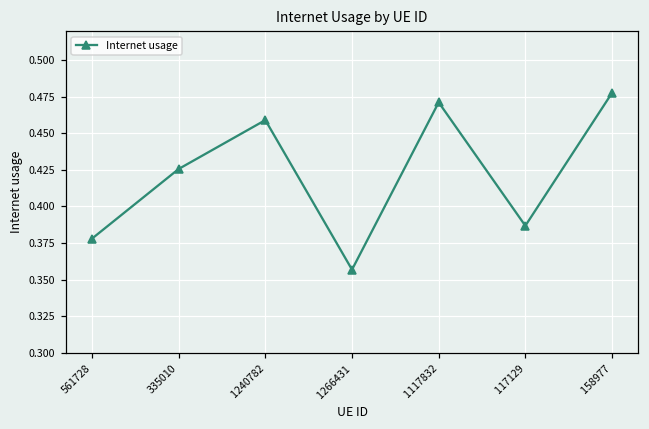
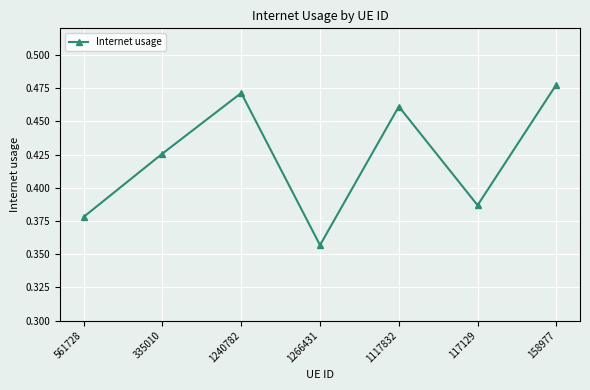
  {
    "561728": 0.378,
    "335010": 0.426,
-   "1240782": 0.459,
+   "1240782": 0.471,
    "1266431": 0.357,
-   "1117832": 0.471,
+   "1117832": 0.461,
    "117129": 0.387,
    "158977": 0.478
  }
